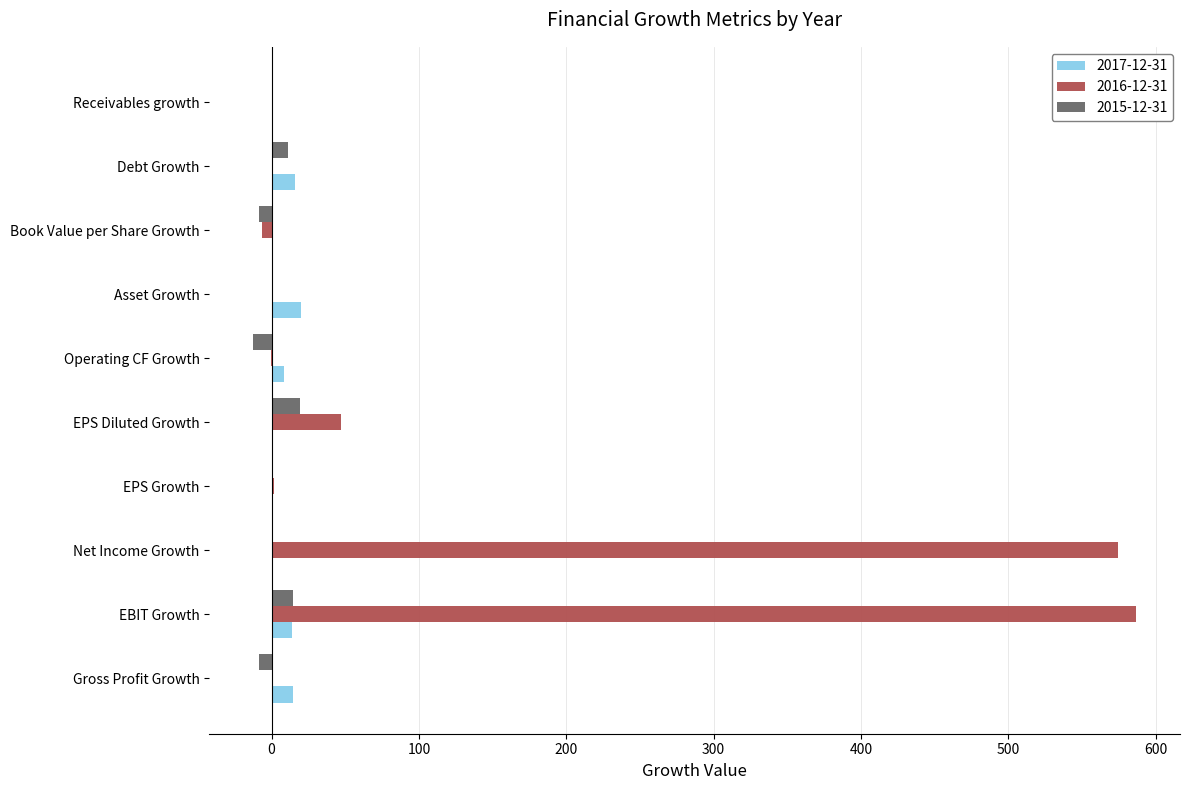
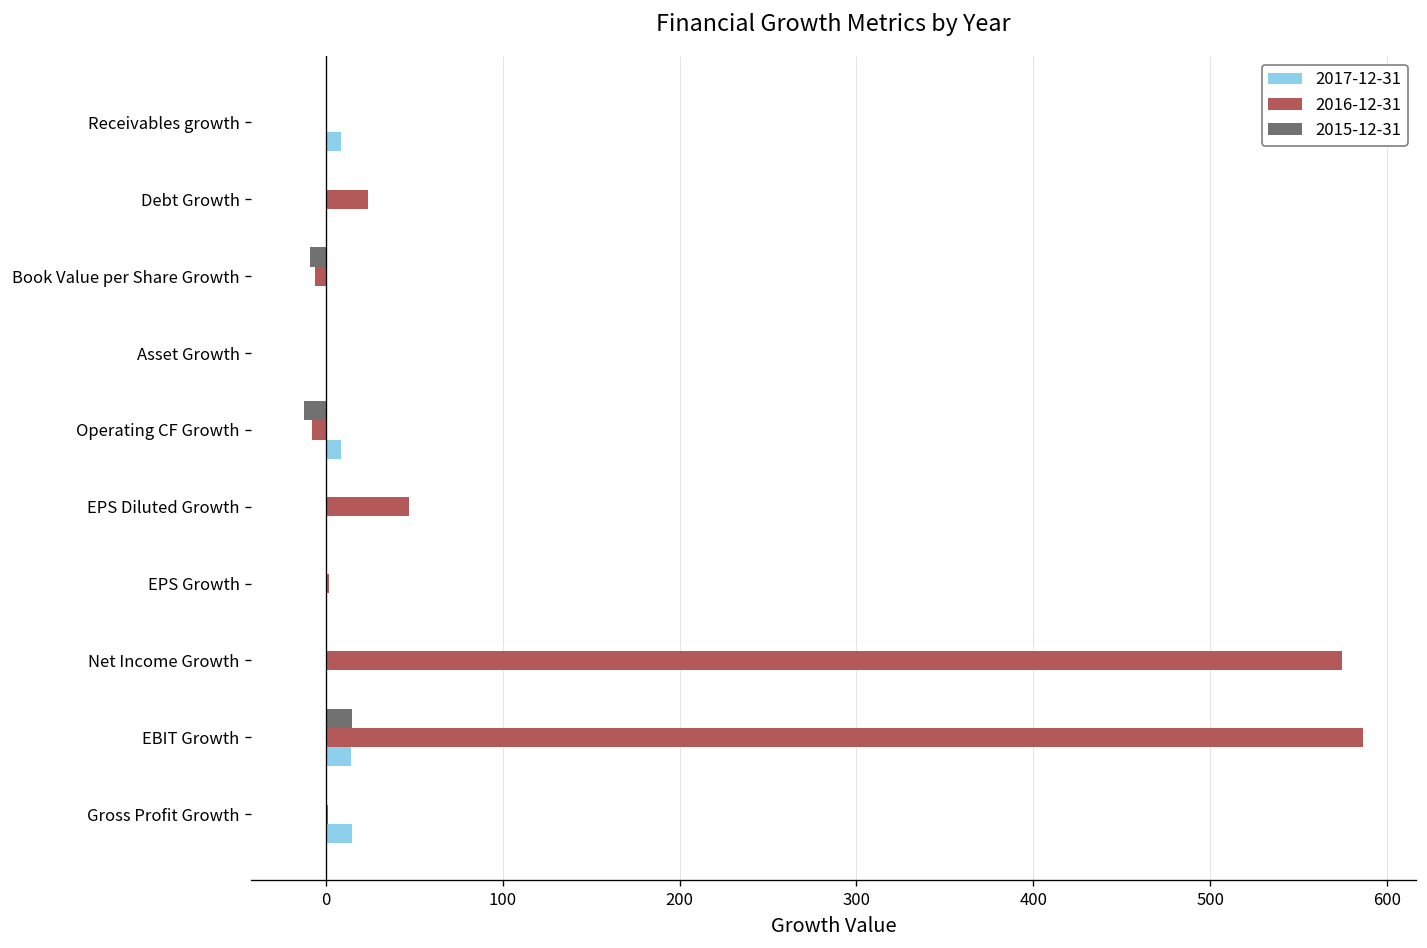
  {
    "2017-12-31": {
-     "Receivables growth": 1,
-     "Debt Growth": 16,
-     "Asset Growth": 20,
+     "Receivables growth": 8,
+     "Debt Growth": 0,
+     "Asset Growth": 0,
      "Operating CF Growth": 8,
      "EBIT Growth": 14,
      "Gross Profit Growth": 15
    },
    "2016-12-31": {
-     "Debt Growth": 0,
+     "Debt Growth": 24,
      "Book Value per Share Growth": -6,
-     "Operating CF Growth": 0,
+     "Operating CF Growth": -8,
      "EPS Diluted Growth": 47,
      "EPS Growth": 2,
      "Net Income Growth": 575,
      "EBIT Growth": 587
    },
    "2015-12-31": {
-     "Debt Growth": 11,
+     "Debt Growth": 1,
      "Book Value per Share Growth": -9,
      "Operating CF Growth": -12,
-     "EPS Diluted Growth": 19,
+     "EPS Diluted Growth": 1,
      "EBIT Growth": 15,
-     "Gross Profit Growth": -9
+     "Gross Profit Growth": 0
    }
  }
